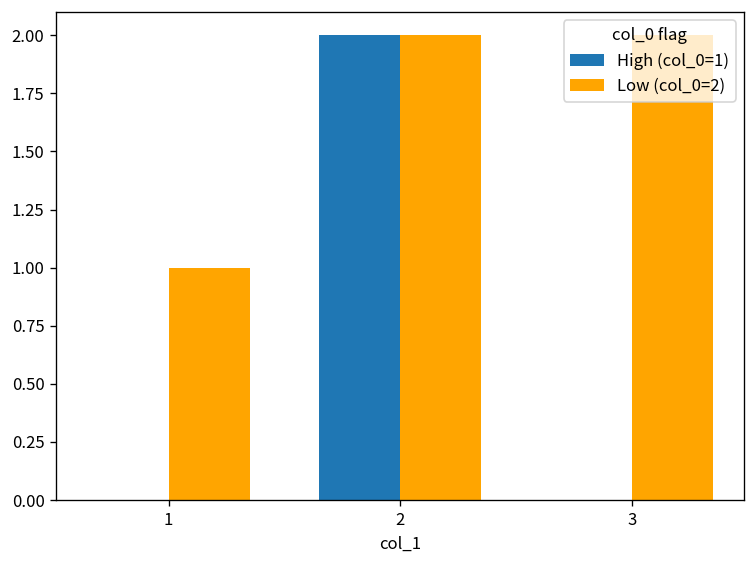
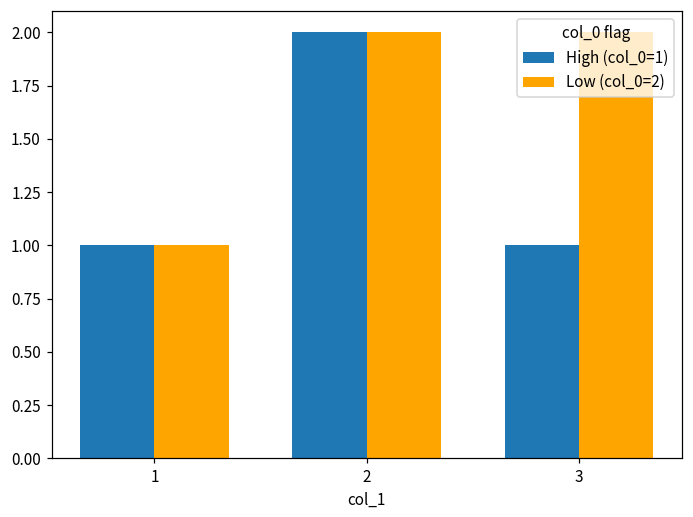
  {
    "High (col_0=1)": {
-     "1": 0,
+     "1": 1,
      "2": 2,
-     "3": 0
+     "3": 1
    },
    "Low (col_0=2)": {
      "1": 1,
      "2": 2
    }
  }
